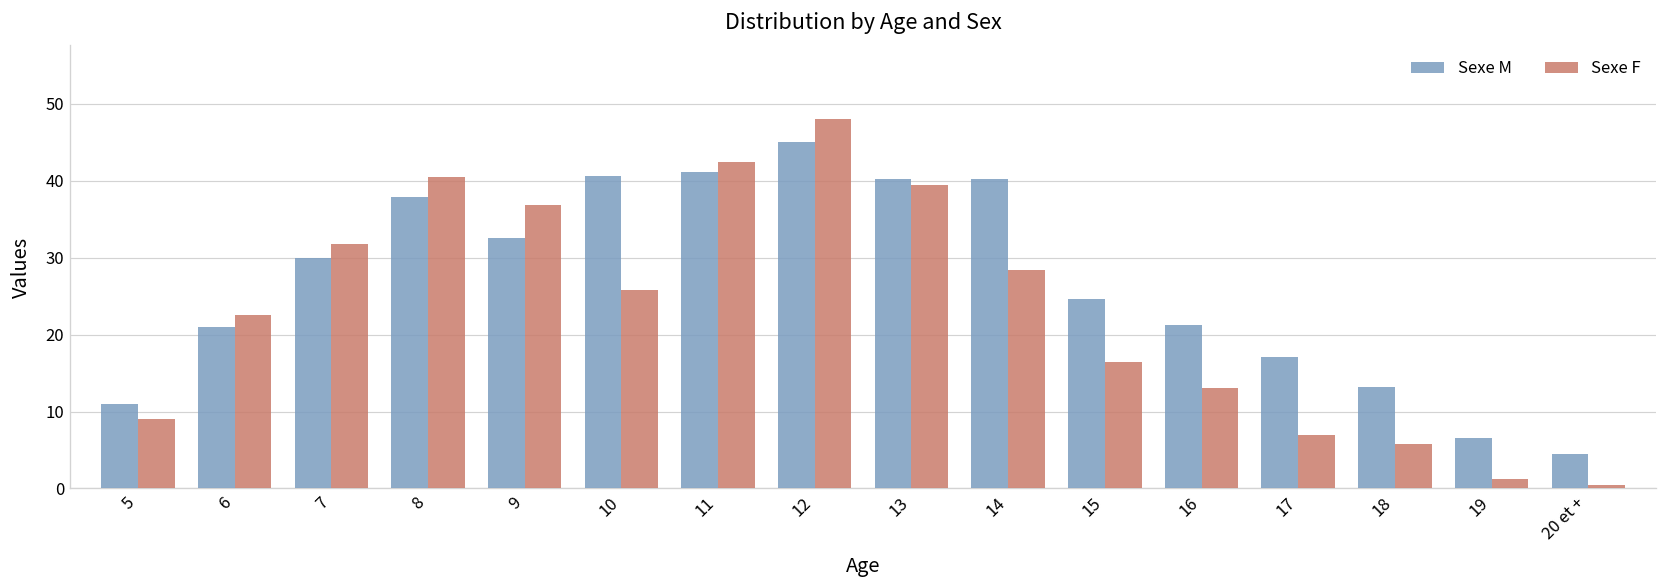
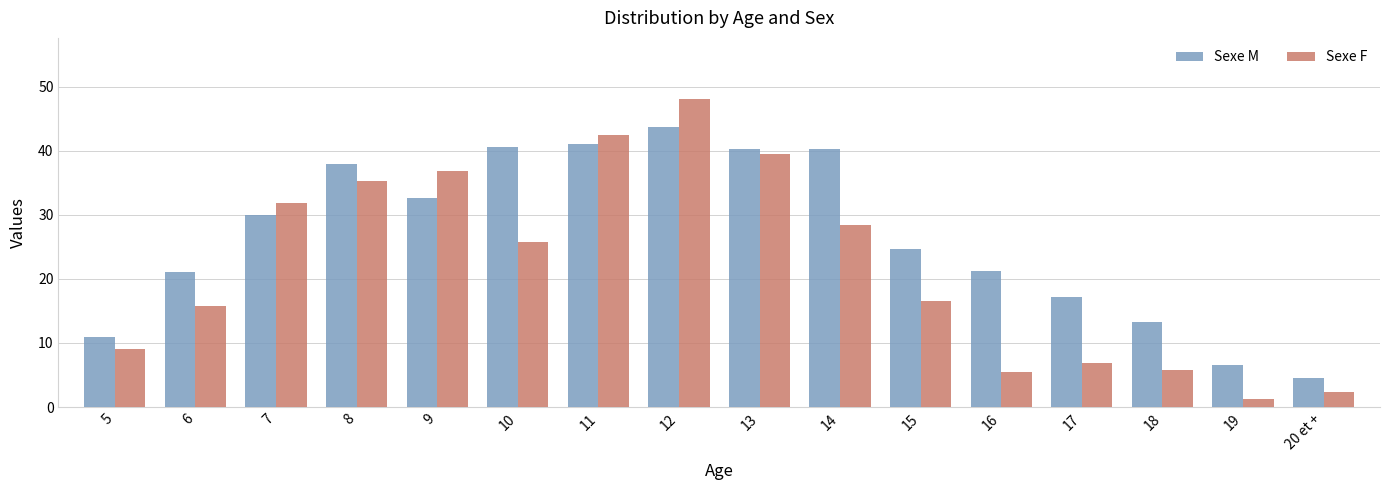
  {
    "Sexe M": {
      "5": 11,
      "6": 21,
      "7": 30,
      "8": 38,
      "9": 33,
      "10": 41,
      "11": 41,
-     "12": 45,
+     "12": 44,
      "13": 40,
      "14": 40,
      "15": 25,
      "16": 21,
      "17": 17,
      "18": 13,
      "19": 7,
      "20 et +": 5
    },
    "Sexe F": {
      "5": 9,
-     "6": 23,
+     "6": 16,
      "7": 32,
-     "8": 41,
+     "8": 35,
      "9": 37,
      "10": 26,
      "11": 42,
      "12": 48,
      "13": 40,
      "14": 28,
      "15": 17,
-     "16": 13,
+     "16": 6,
      "17": 7,
      "18": 6,
      "19": 1,
-     "20 et +": 0
+     "20 et +": 2
    }
  }
